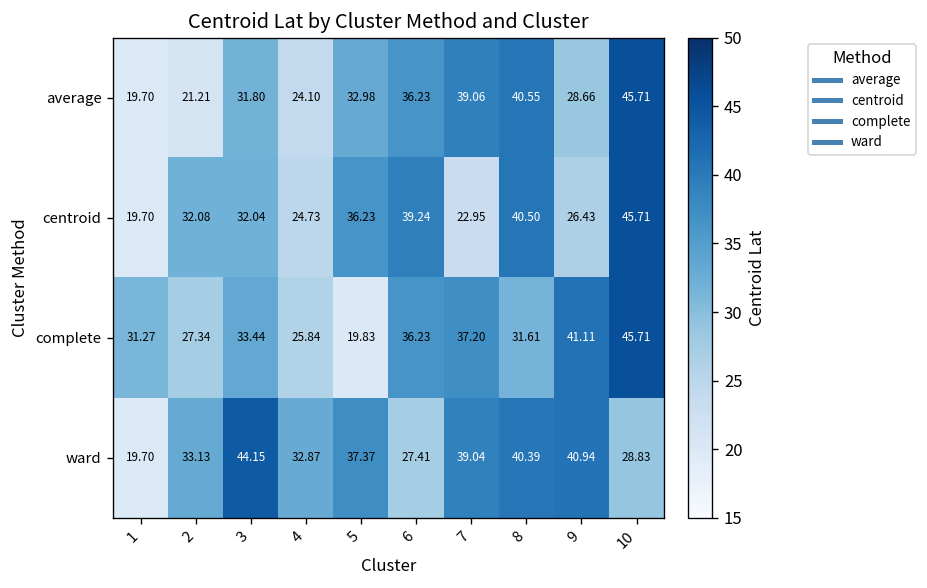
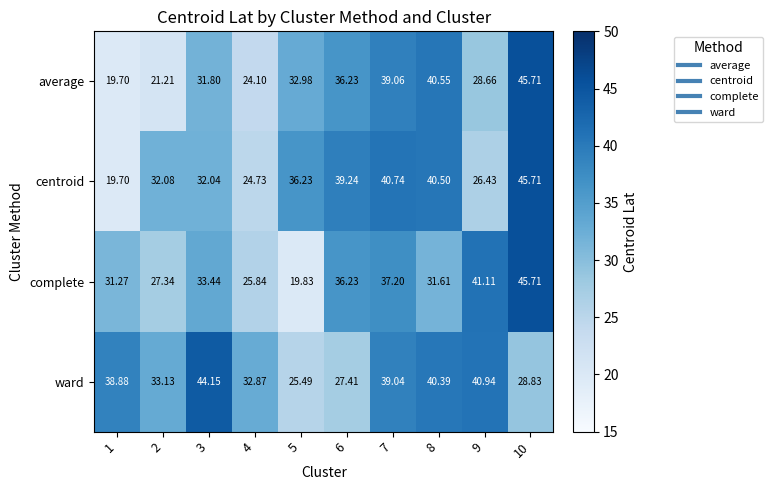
  {
    "average": {
      "1": 19.70,
      "2": 21.21,
      "3": 31.80,
      "4": 24.10,
      "5": 32.98,
      "6": 36.23,
      "7": 39.06,
      "8": 40.55,
      "9": 28.66,
      "10": 45.71
    },
    "centroid": {
      "1": 19.70,
      "2": 32.08,
      "3": 32.04,
      "4": 24.73,
      "5": 36.23,
      "6": 39.24,
-     "7": 22.95,
+     "7": 40.74,
      "8": 40.50,
      "9": 26.43,
      "10": 45.71
    },
    "complete": {
      "1": 31.27,
      "2": 27.34,
      "3": 33.44,
      "4": 25.84,
      "5": 19.83,
      "6": 36.23,
      "7": 37.20,
      "8": 31.61,
      "9": 41.11,
      "10": 45.71
    },
    "ward": {
-     "1": 19.70,
+     "1": 38.88,
      "2": 33.13,
      "3": 44.15,
      "4": 32.87,
-     "5": 37.37,
+     "5": 25.49,
      "6": 27.41,
      "7": 39.04,
      "8": 40.39,
      "9": 40.94,
      "10": 28.83
    }
  }
